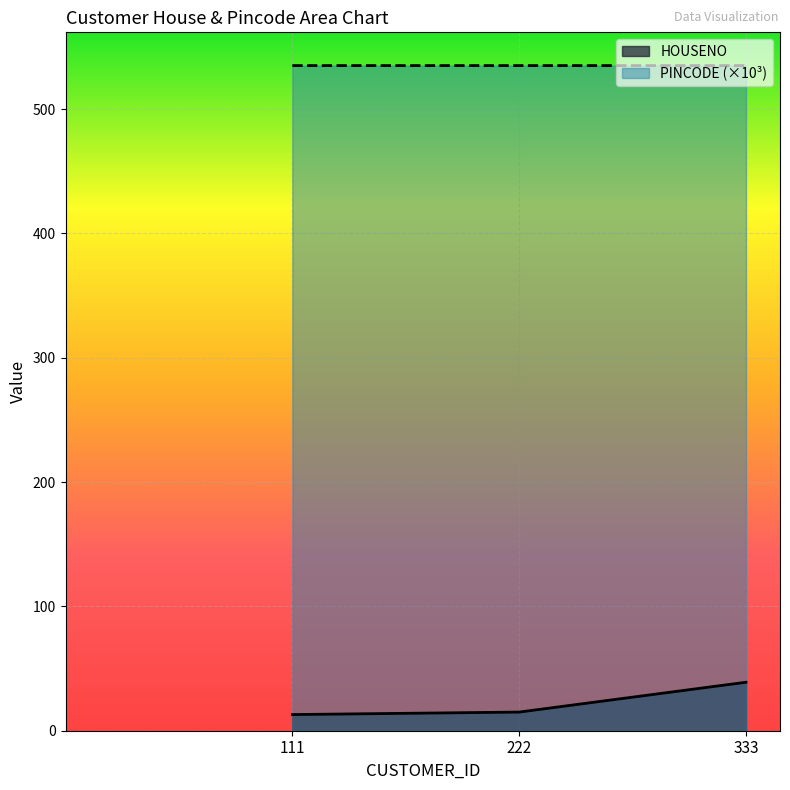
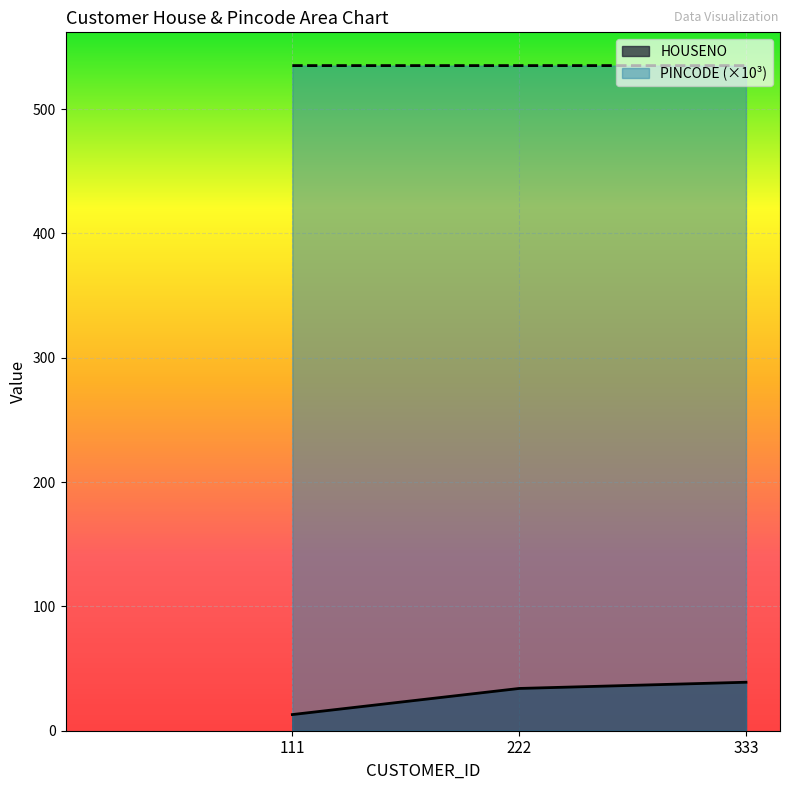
  {
    "HOUSENO": {
      "111": 13,
-     "222": 15,
+     "222": 34,
      "333": 39
    },
    "PINCODE (×10³)": {
      "111": 535,
      "222": 535
    }
  }
